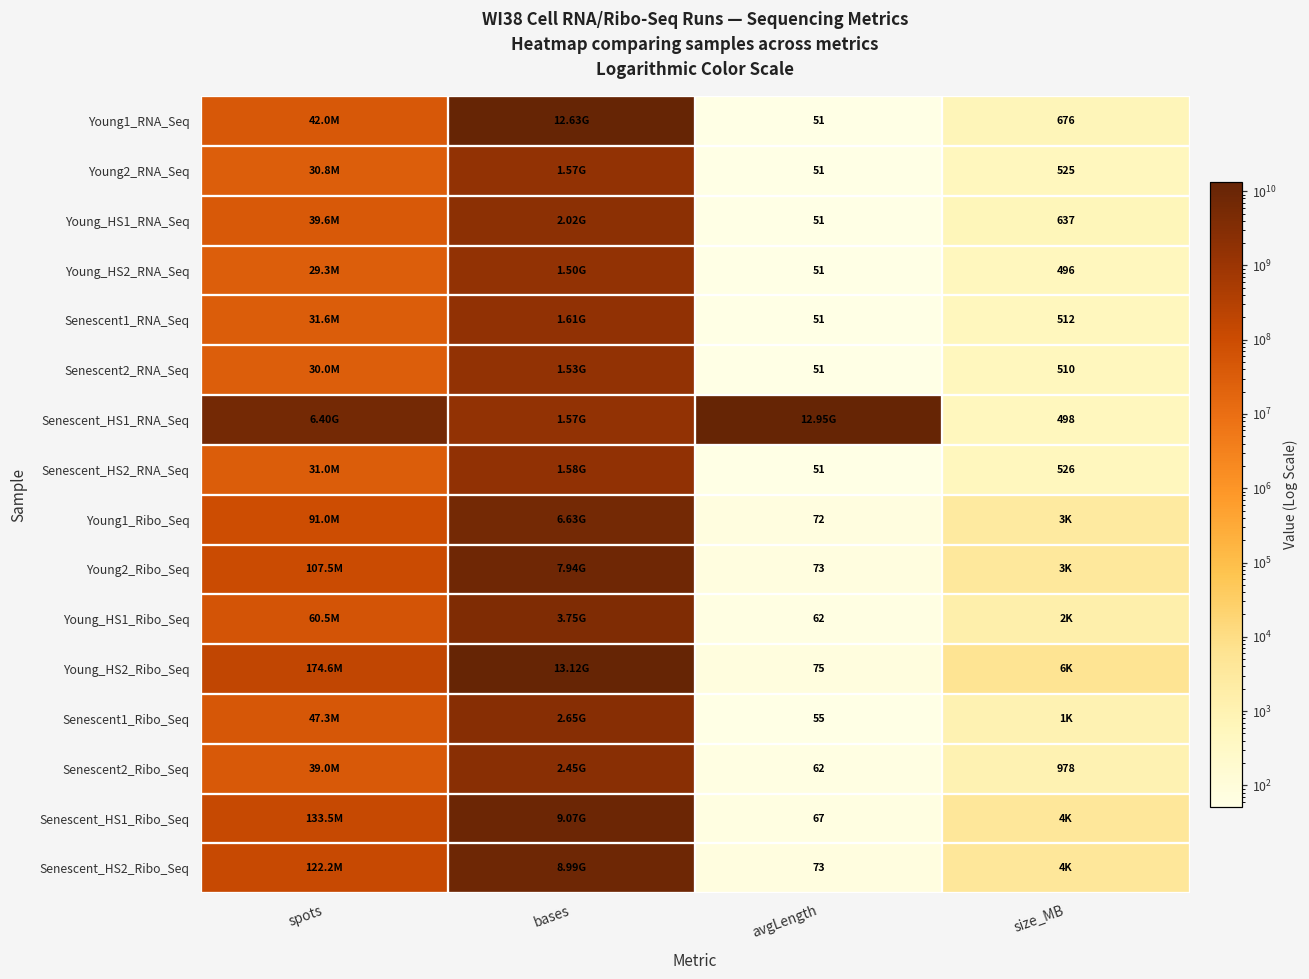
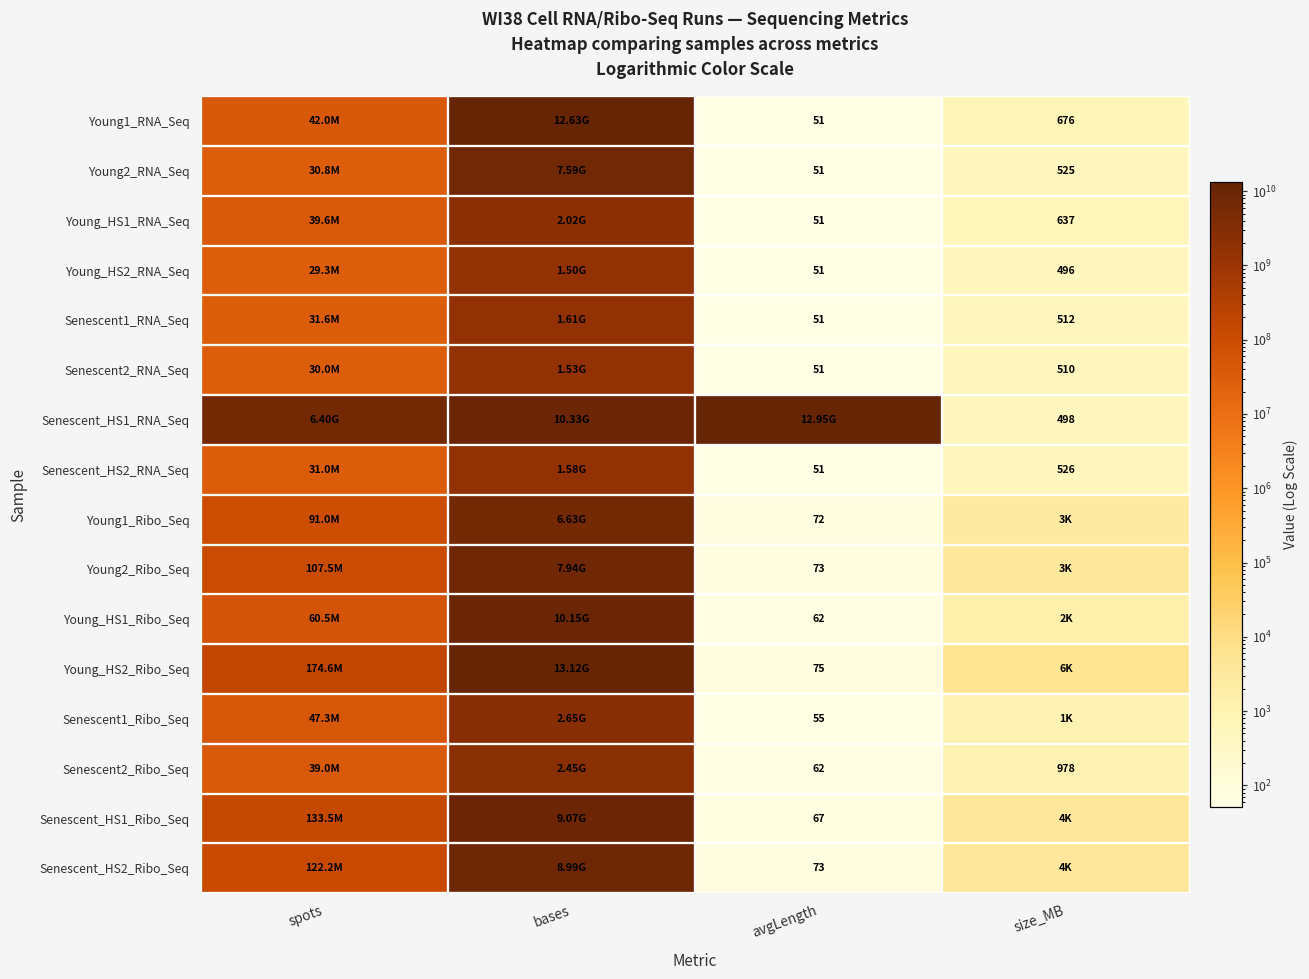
  {
    "Young1_RNA_Seq": {
      "spots": "42.0M",
      "bases": "12.63G",
      "avgLength": "51",
      "size_MB": "676"
    },
    "Young2_RNA_Seq": {
      "spots": "30.8M",
-     "bases": "1.57G",
+     "bases": "7.59G",
      "avgLength": "51",
      "size_MB": "525"
    },
    "Young_HS1_RNA_Seq": {
      "spots": "39.6M",
      "bases": "2.02G",
      "avgLength": "51",
      "size_MB": "637"
    },
    "Young_HS2_RNA_Seq": {
      "spots": "29.3M",
      "bases": "1.50G",
      "avgLength": "51",
      "size_MB": "496"
    },
    "Senescent1_RNA_Seq": {
      "spots": "31.6M",
      "bases": "1.61G",
      "avgLength": "51",
      "size_MB": "512"
    },
    "Senescent2_RNA_Seq": {
      "spots": "30.0M",
      "bases": "1.53G",
      "avgLength": "51",
      "size_MB": "510"
    },
    "Senescent_HS1_RNA_Seq": {
      "spots": "6.40G",
-     "bases": "1.57G",
+     "bases": "10.33G",
      "avgLength": "12.95G",
      "size_MB": "498"
    },
    "Senescent_HS2_RNA_Seq": {
      "spots": "31.0M",
      "bases": "1.58G",
      "avgLength": "51",
      "size_MB": "526"
    },
    "Young1_Ribo_Seq": {
      "spots": "91.0M",
      "bases": "6.63G",
      "avgLength": "72",
      "size_MB": "3K"
    },
    "Young2_Ribo_Seq": {
      "spots": "107.5M",
      "bases": "7.94G",
      "avgLength": "73",
      "size_MB": "3K"
    },
    "Young_HS1_Ribo_Seq": {
      "spots": "60.5M",
-     "bases": "3.75G",
+     "bases": "10.15G",
      "avgLength": "62",
      "size_MB": "2K"
    },
    "Young_HS2_Ribo_Seq": {
      "spots": "174.6M",
      "bases": "13.12G",
      "avgLength": "75",
      "size_MB": "6K"
    },
    "Senescent1_Ribo_Seq": {
      "spots": "47.3M",
      "bases": "2.65G",
      "avgLength": "55",
      "size_MB": "1K"
    },
    "Senescent2_Ribo_Seq": {
      "spots": "39.0M",
      "bases": "2.45G",
      "avgLength": "62",
      "size_MB": "978"
    },
    "Senescent_HS1_Ribo_Seq": {
      "spots": "133.5M",
      "bases": "9.07G",
      "avgLength": "67",
      "size_MB": "4K"
    },
    "Senescent_HS2_Ribo_Seq": {
      "spots": "122.2M",
      "bases": "8.99G",
      "avgLength": "73",
      "size_MB": "4K"
    }
  }
